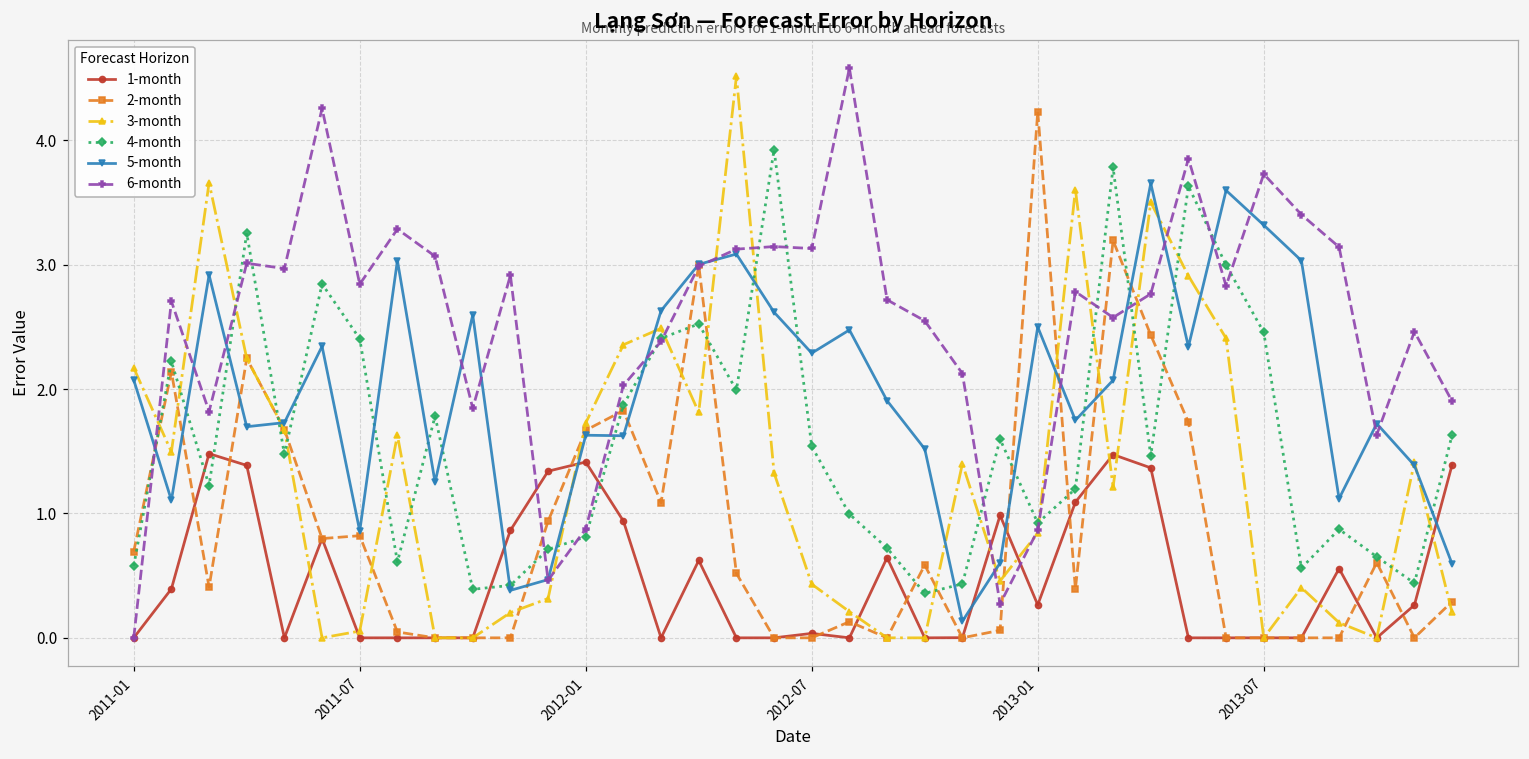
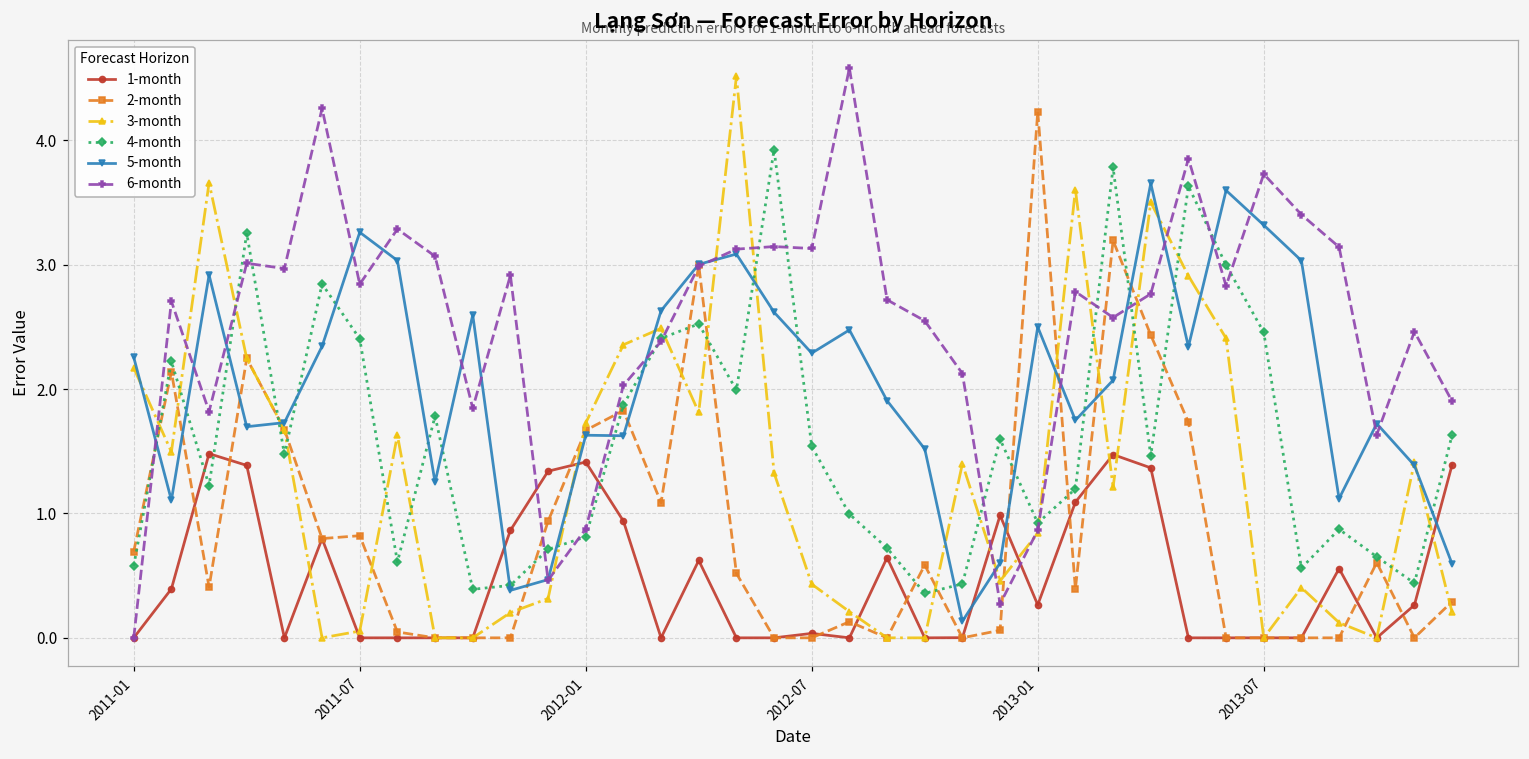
  {
    "1-month": {
      "2011-07": 0.00,
      "2012-01": 1.41,
      "2012-07": 0.04,
      "2013-01": 0.26
    },
    "2-month": {
      "2011-01": 0.69,
      "2011-07": 0.82,
      "2012-01": 1.67,
      "2012-07": 0.00,
      "2013-01": 4.23
    },
    "3-month": {
      "2011-01": 2.17,
      "2011-07": 0.05,
      "2012-01": 1.73,
      "2012-07": 0.43,
      "2013-01": 0.84
    },
    "4-month": {
      "2011-01": 0.58,
      "2011-07": 2.41,
      "2012-01": 0.81,
      "2012-07": 1.54,
      "2013-01": 0.92,
      "2013-07": 2.46
    },
    "5-month": {
-     "2011-01": 2.07,
-     "2011-07": 0.86,
+     "2011-01": 2.26,
+     "2011-07": 3.26,
      "2012-01": 1.63,
      "2012-07": 2.29,
      "2013-01": 2.50,
      "2013-07": 3.32
    },
    "6-month": {
      "2011-07": 2.84,
      "2012-01": 0.88,
      "2012-07": 3.13,
      "2013-01": 0.86,
      "2013-07": 3.73
    }
  }
